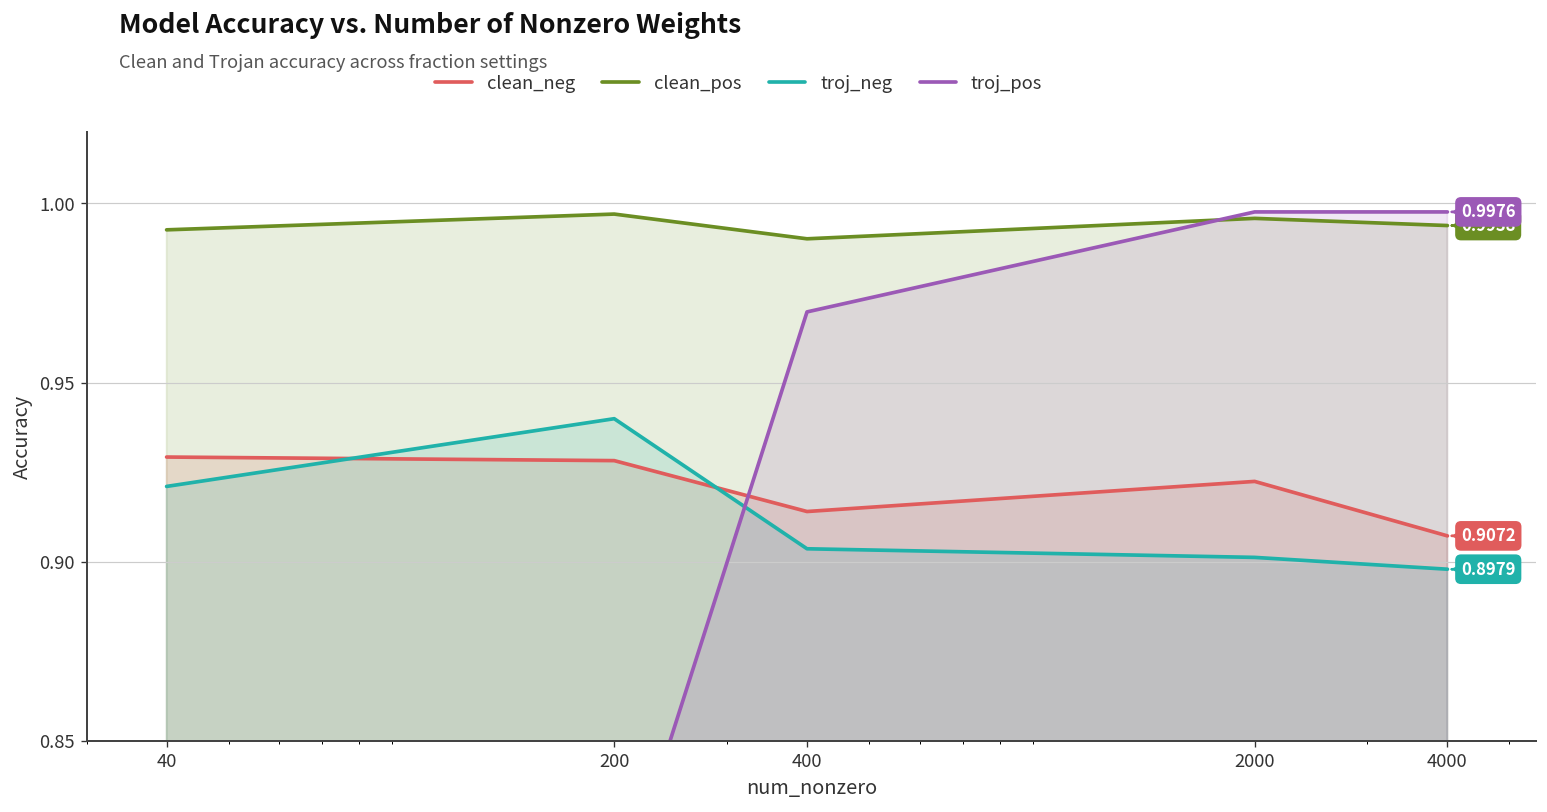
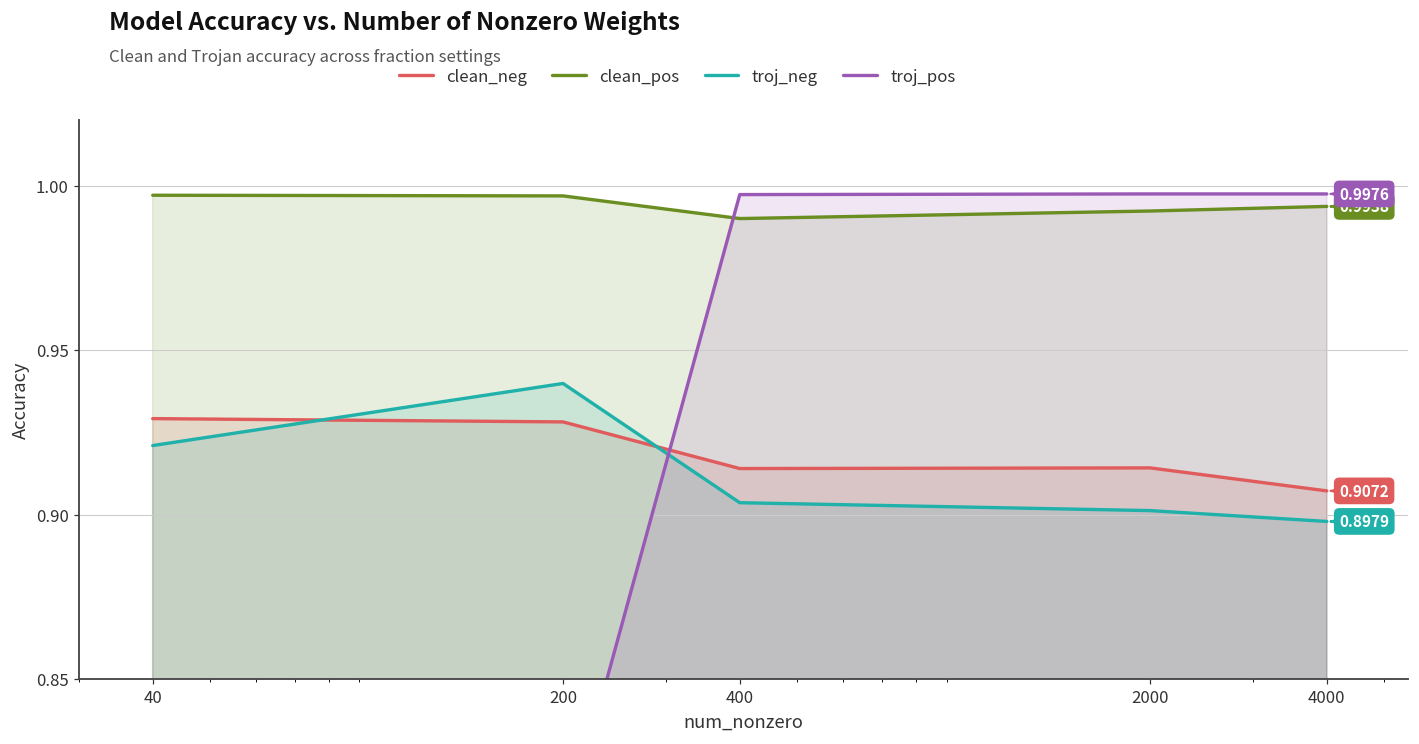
  {
    "clean_neg": {
      "40": 0.929,
      "200": 0.928,
      "400": 0.914,
-     "2000": 0.922
+     "2000": 0.914
    },
    "clean_pos": {
-     "40": 0.993,
+     "40": 0.997,
      "200": 0.997,
      "400": 0.990,
-     "2000": 0.996
+     "2000": 0.992
    },
    "troj_neg": {
      "40": 0.921,
      "200": 0.940,
      "400": 0.904,
      "2000": 0.901
    },
    "troj_pos": {
-     "400": 0.970,
+     "400": 0.997,
      "2000": 0.998
    }
  }
